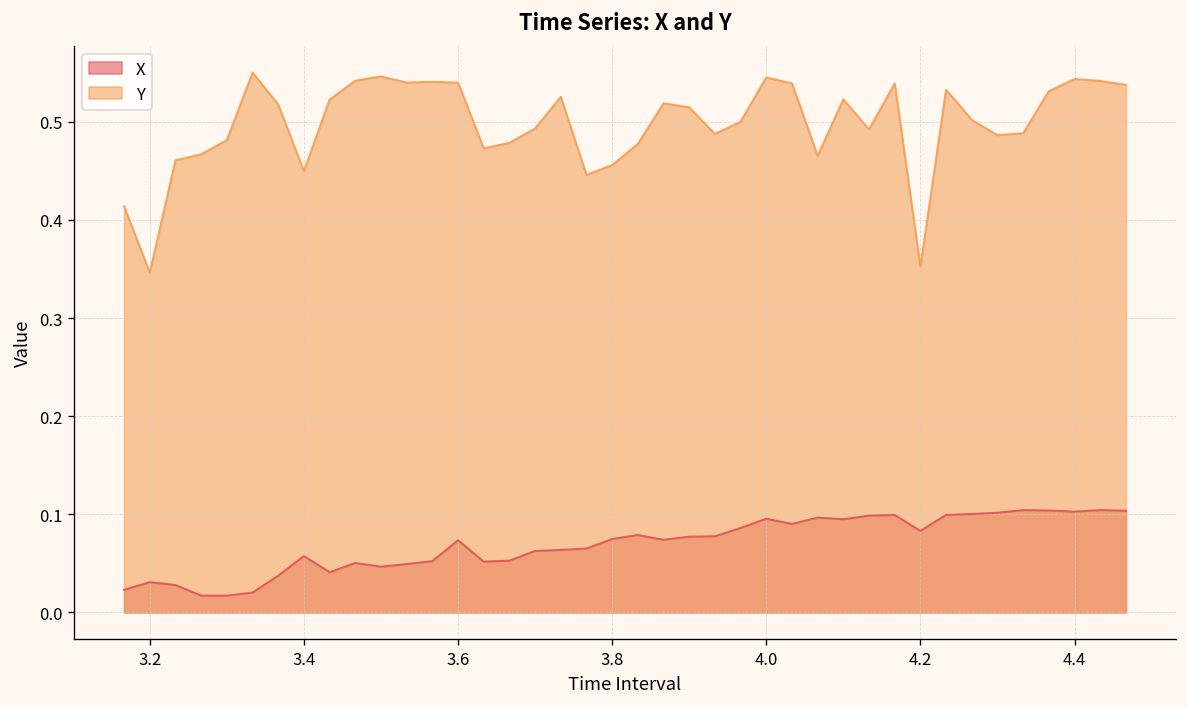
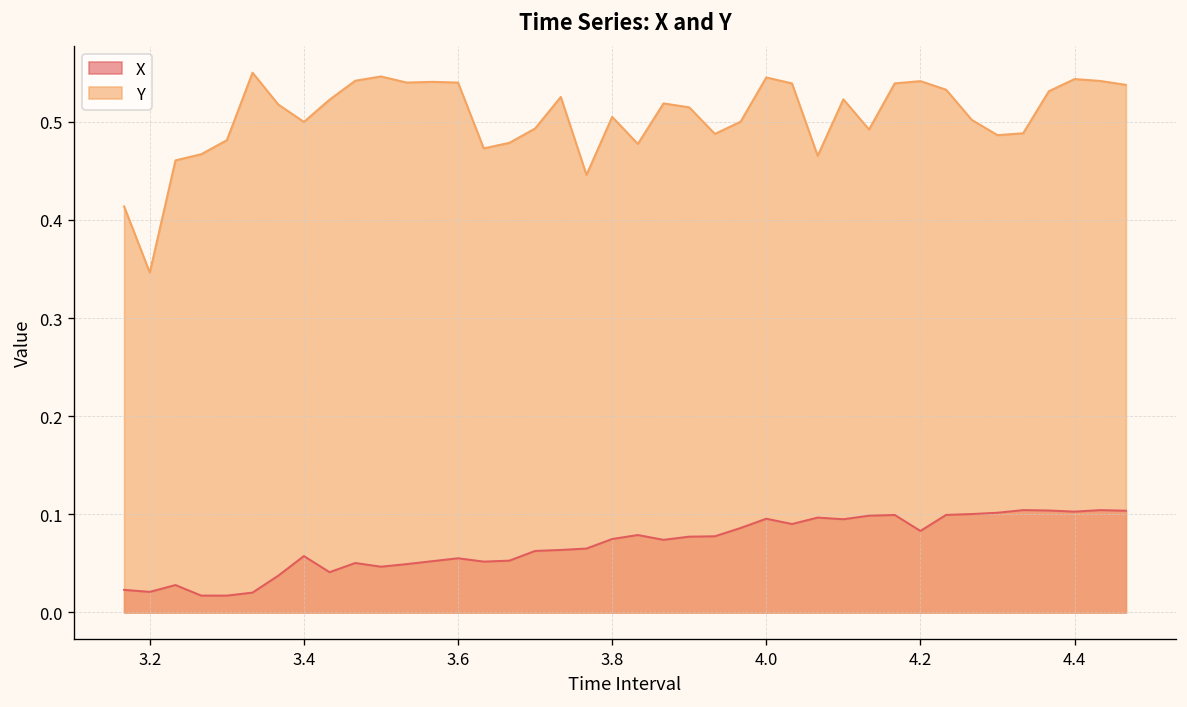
  {
    "X": {
-     "3.2": 0.03,
+     "3.2": 0.02,
      "3.4": 0.06,
-     "3.6": 0.07,
+     "3.6": 0.06,
      "3.8": 0.07,
      "4.0": 0.10,
      "4.2": 0.08,
      "4.4": 0.10
    },
    "Y": {
      "3.2": 0.35,
-     "3.4": 0.45,
+     "3.4": 0.50,
      "3.6": 0.54,
-     "3.8": 0.46,
+     "3.8": 0.50,
      "4.0": 0.55,
-     "4.2": 0.35,
+     "4.2": 0.54,
      "4.4": 0.54
    }
  }
